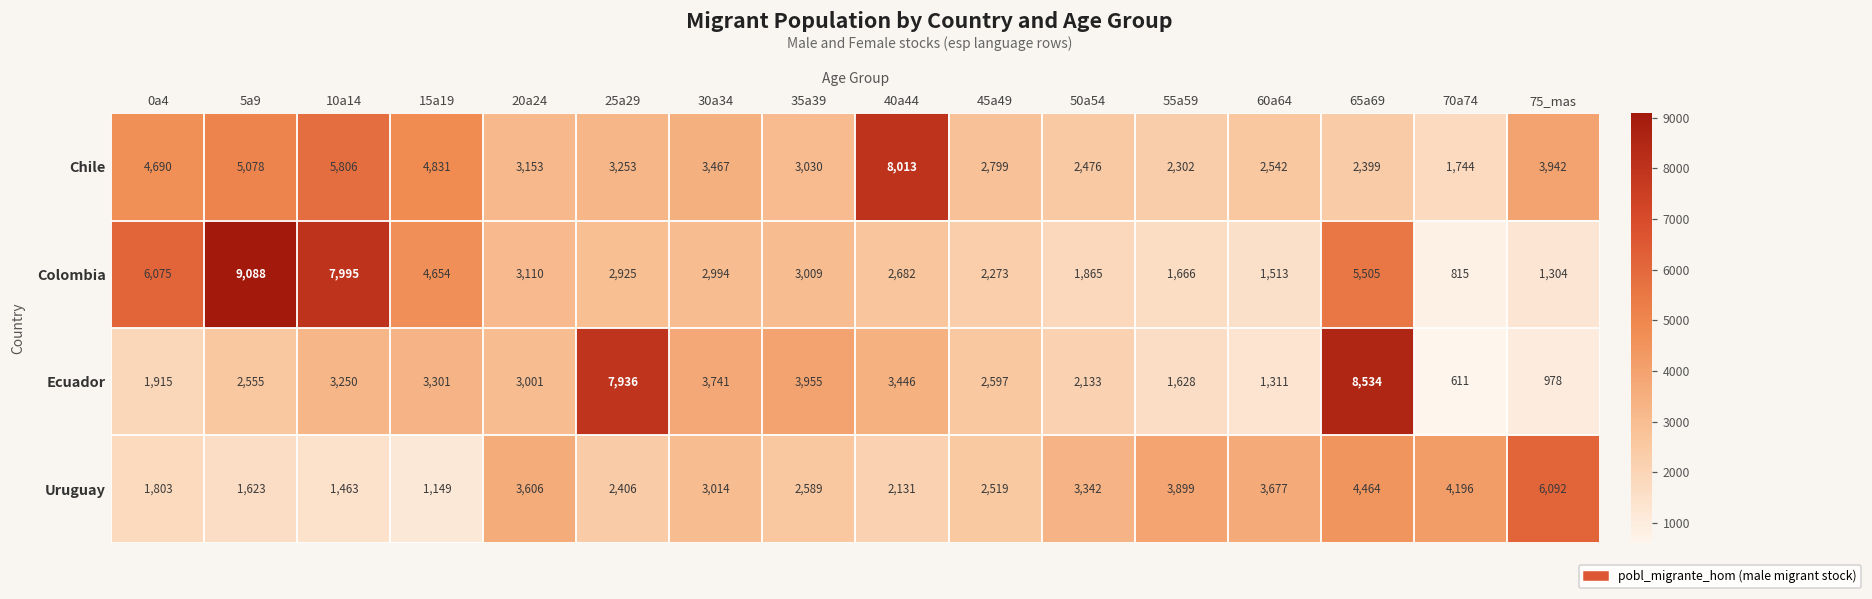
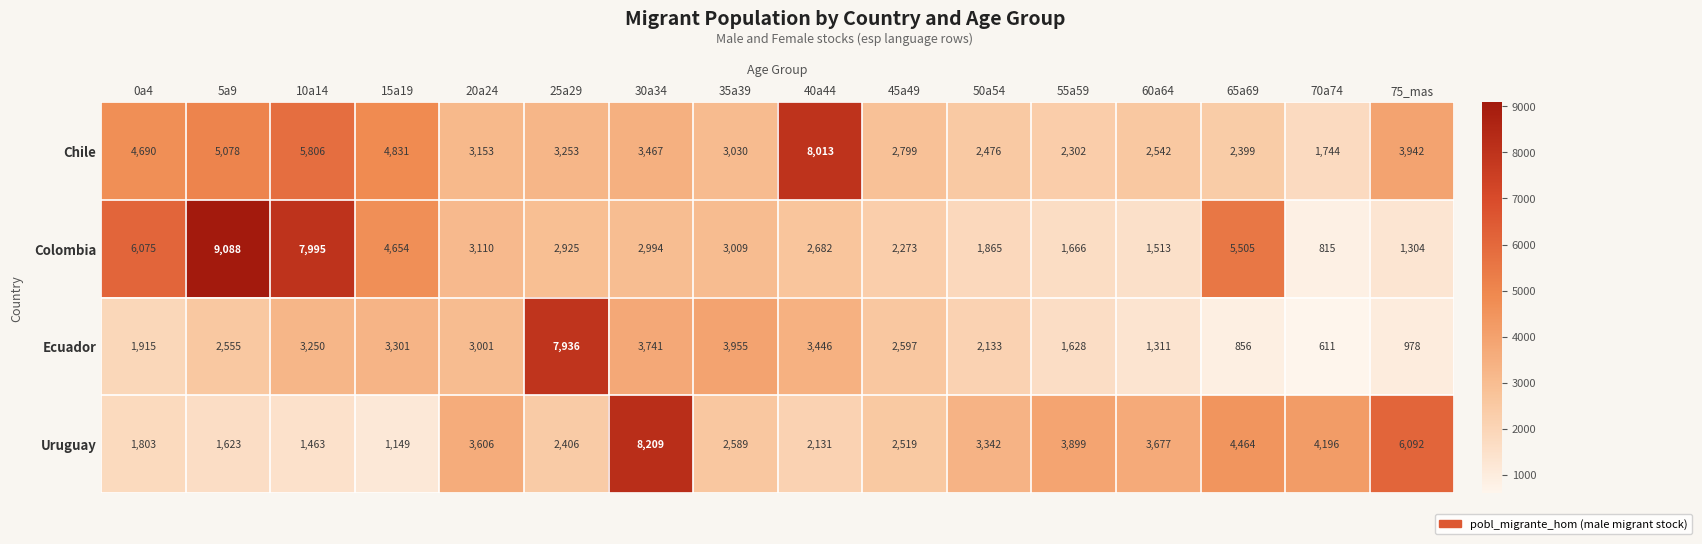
  {
    "Chile": {
      "0a4": "4,690",
      "5a9": "5,078",
      "10a14": "5,806",
      "15a19": "4,831",
      "20a24": "3,153",
      "25a29": "3,253",
      "30a34": "3,467",
      "35a39": "3,030",
      "40a44": "8,013",
      "45a49": "2,799",
      "50a54": "2,476",
      "55a59": "2,302",
      "60a64": "2,542",
      "65a69": "2,399",
      "70a74": "1,744",
      "75_mas": "3,942"
    },
    "Colombia": {
      "0a4": "6,075",
      "5a9": "9,088",
      "10a14": "7,995",
      "15a19": "4,654",
      "20a24": "3,110",
      "25a29": "2,925",
      "30a34": "2,994",
      "35a39": "3,009",
      "40a44": "2,682",
      "45a49": "2,273",
      "50a54": "1,865",
      "55a59": "1,666",
      "60a64": "1,513",
      "65a69": "5,505",
      "70a74": "815",
      "75_mas": "1,304"
    },
    "Ecuador": {
      "0a4": "1,915",
      "5a9": "2,555",
      "10a14": "3,250",
      "15a19": "3,301",
      "20a24": "3,001",
      "25a29": "7,936",
      "30a34": "3,741",
      "35a39": "3,955",
      "40a44": "3,446",
      "45a49": "2,597",
      "50a54": "2,133",
      "55a59": "1,628",
      "60a64": "1,311",
-     "65a69": "8,534",
+     "65a69": "856",
      "70a74": "611",
      "75_mas": "978"
    },
    "Uruguay": {
      "0a4": "1,803",
      "5a9": "1,623",
      "10a14": "1,463",
      "15a19": "1,149",
      "20a24": "3,606",
      "25a29": "2,406",
-     "30a34": "3,014",
+     "30a34": "8,209",
      "35a39": "2,589",
      "40a44": "2,131",
      "45a49": "2,519",
      "50a54": "3,342",
      "55a59": "3,899",
      "60a64": "3,677",
      "65a69": "4,464",
      "70a74": "4,196",
      "75_mas": "6,092"
    }
  }
